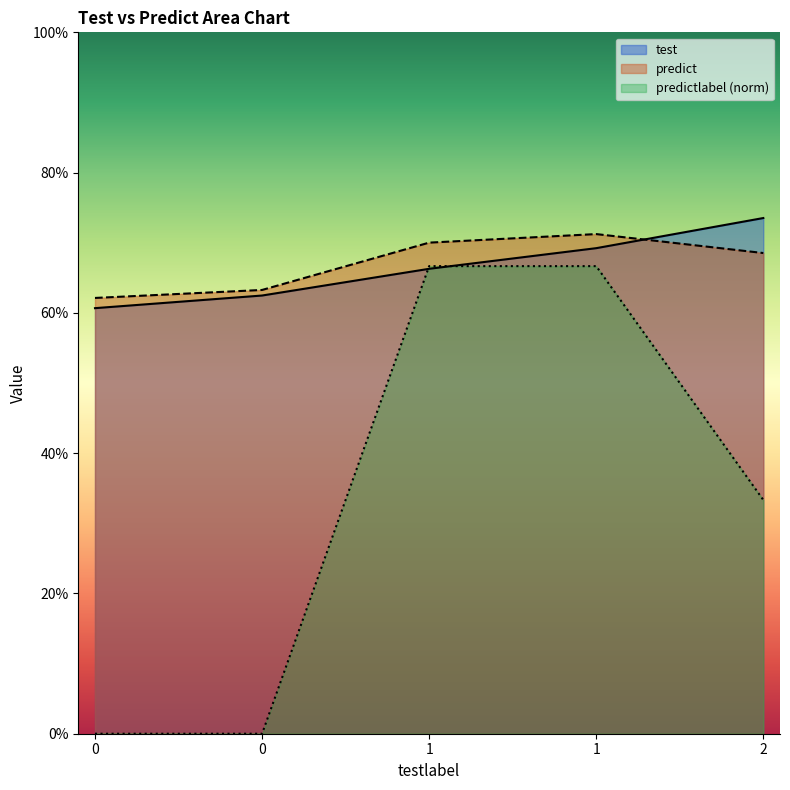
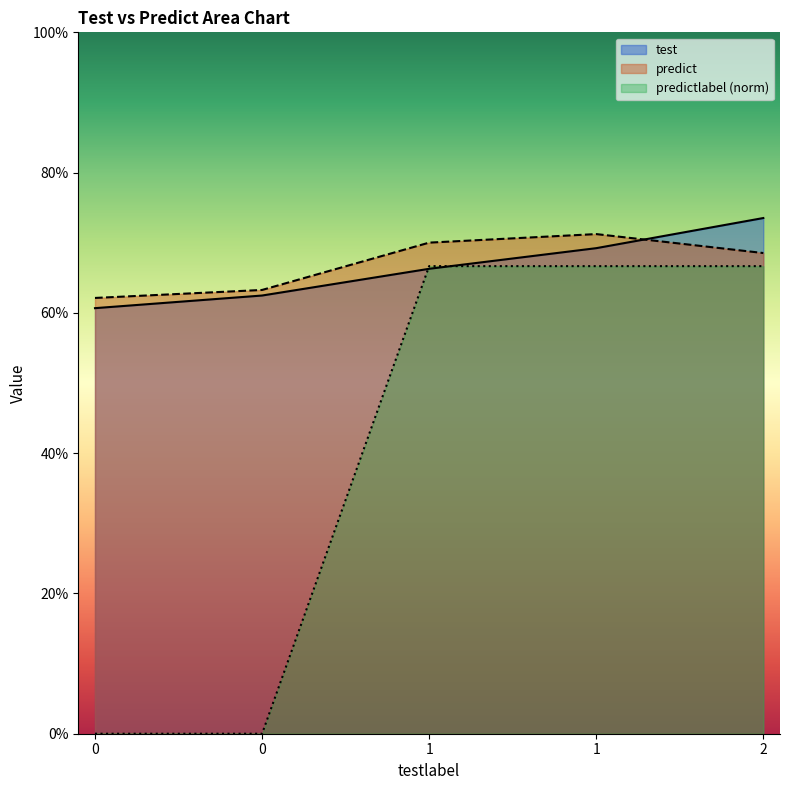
  {
    "test": {
      "2": "74%"
    },
    "predict": {
      "2": "69%"
    },
    "predictlabel (norm)": {
-     "2": "33%"
+     "2": "67%"
    }
  }
